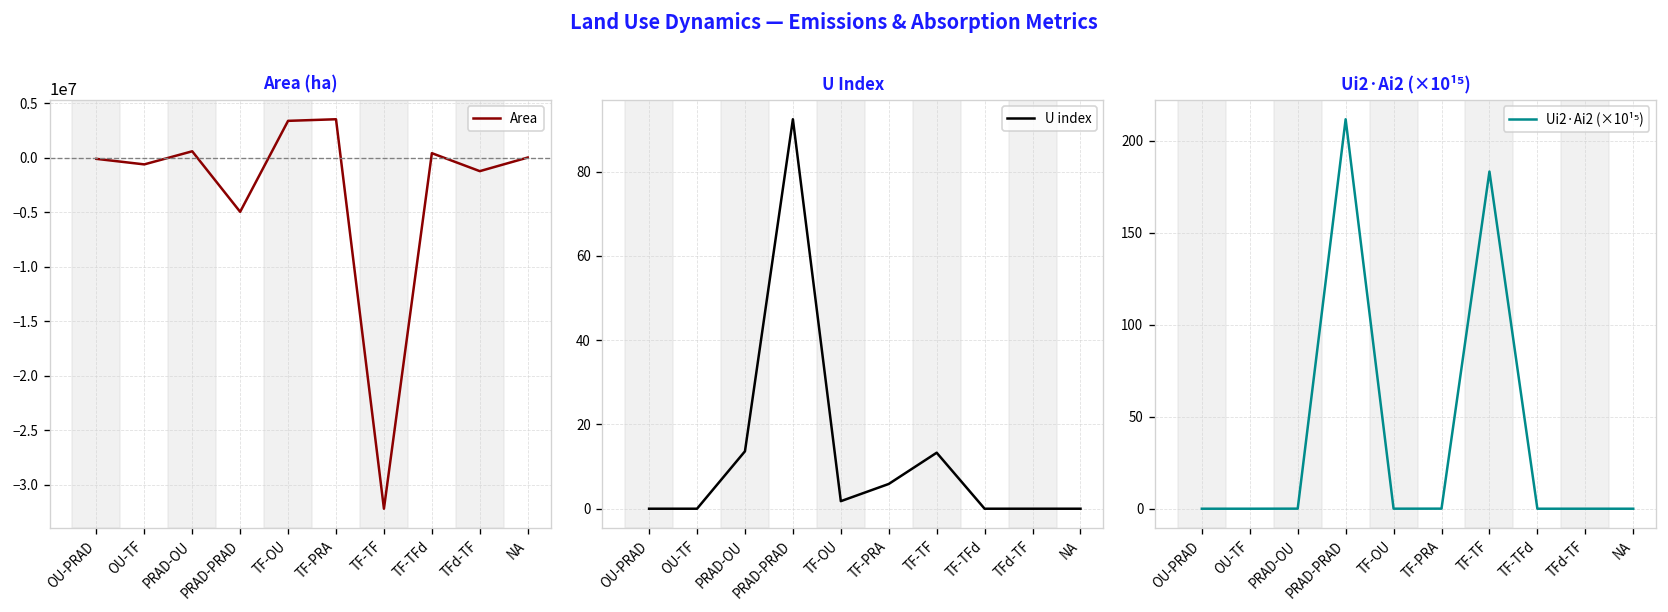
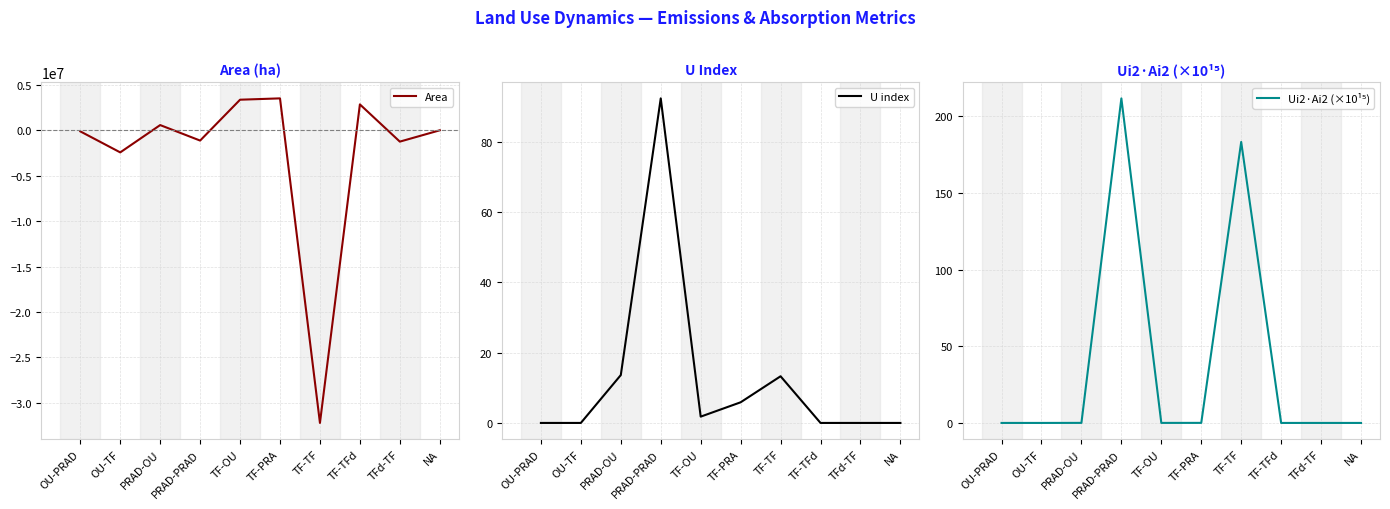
  {
    "Area (ha)": {
      "OU-PRAD": 0,
-     "OU-TF": -1000000,
+     "OU-TF": -2000000,
      "PRAD-OU": 1000000,
-     "PRAD-PRAD": -5000000,
+     "PRAD-PRAD": -1000000,
      "TF-OU": 3000000,
      "TF-PRA": 4000000,
      "TF-TF": -32000000,
-     "TF-TFd": 0,
+     "TF-TFd": 3000000,
      "TFd-TF": -1000000,
      "NA": 0
    },
    "U Index": {
      "OU-PRAD": 0,
      "OU-TF": 0,
      "PRAD-OU": 14,
      "PRAD-PRAD": 92,
      "TF-OU": 2,
      "TF-PRA": 6,
      "TF-TF": 13,
      "TF-TFd": 0,
      "TFd-TF": 0,
      "NA": 0
    },
    "Ui2·Ai2 (×10¹⁵)": {
      "OU-PRAD": 0,
      "OU-TF": 0,
      "PRAD-OU": 0,
      "PRAD-PRAD": 212,
      "TF-OU": 0,
      "TF-PRA": 0,
      "TF-TF": 183,
      "TF-TFd": 0,
      "TFd-TF": 0,
      "NA": 0
    }
  }
